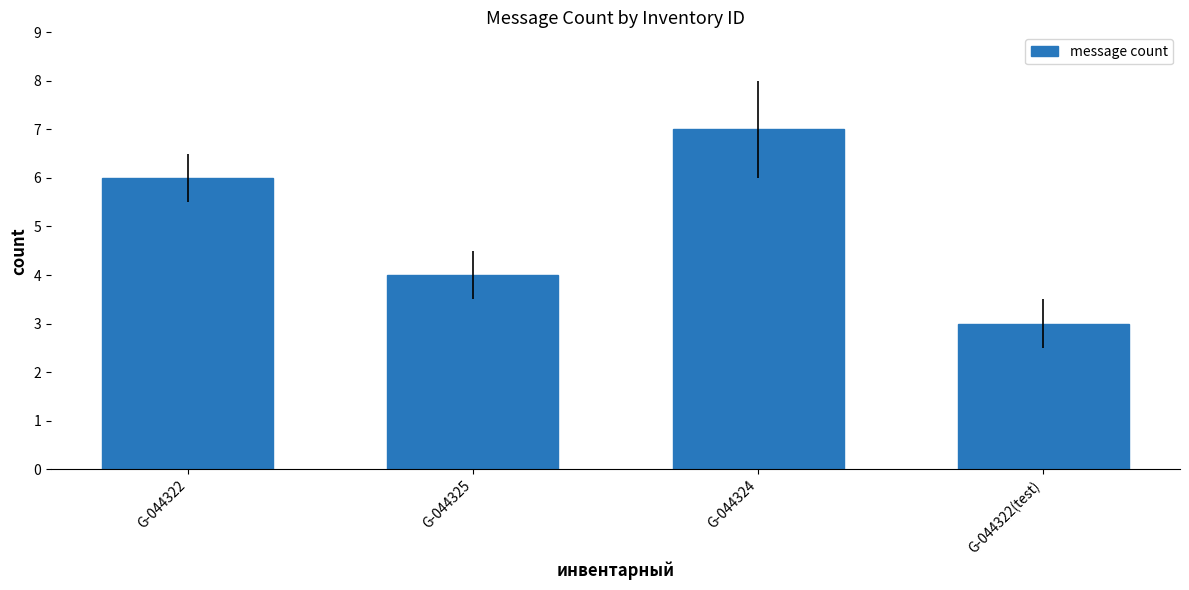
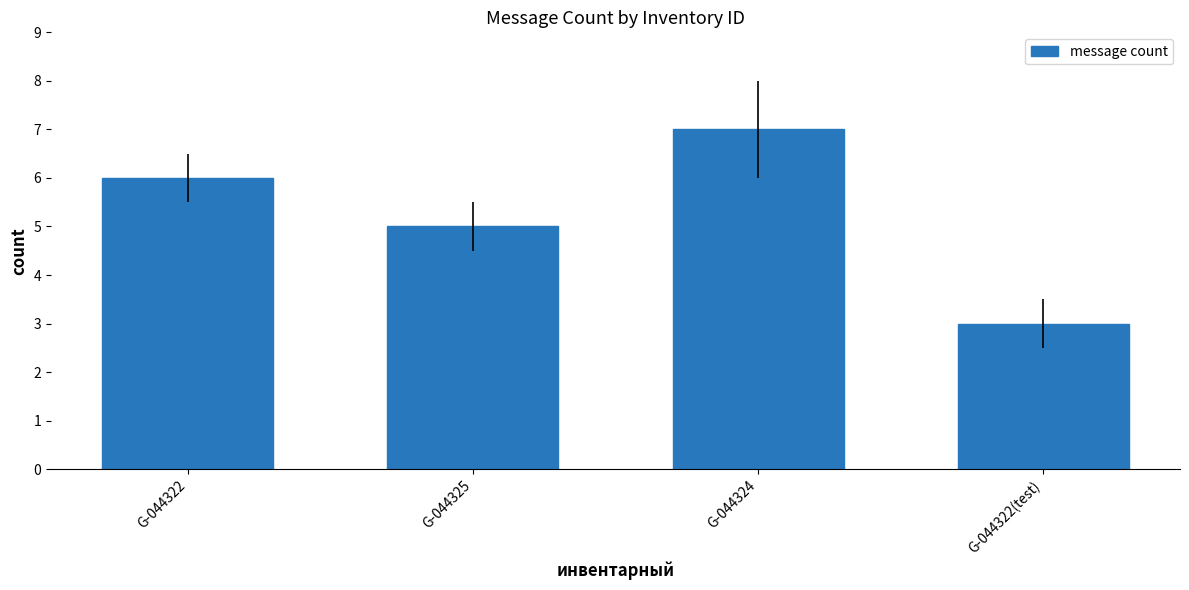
  {
    "G-044322": 6,
-   "G-044325": 4,
+   "G-044325": 5,
    "G-044324": 7,
    "G-044322(test)": 3
  }
